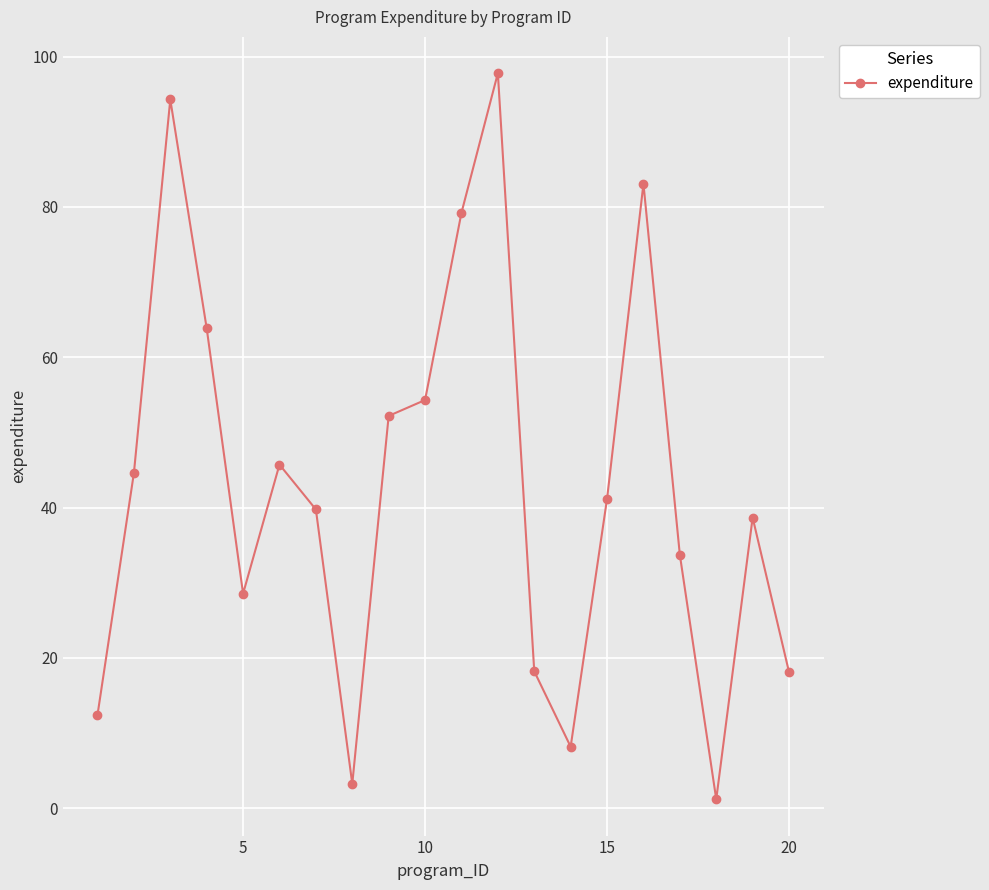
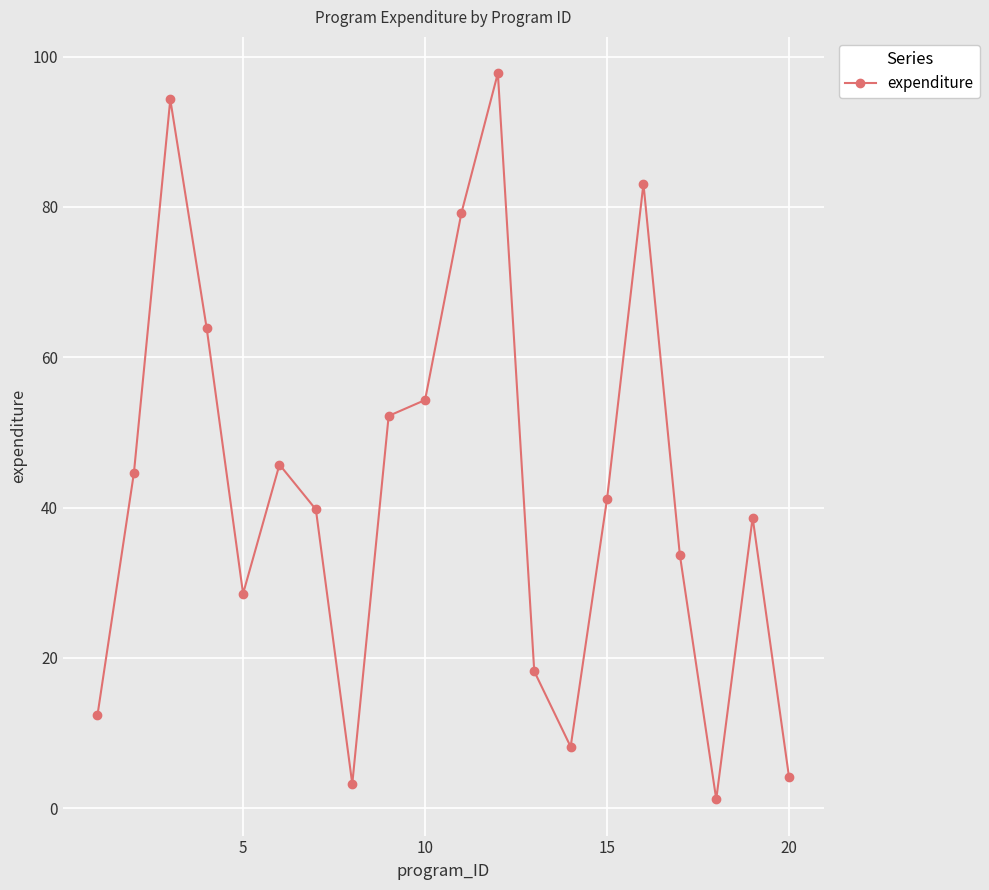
  {
    "5": 29,
    "10": 54,
    "15": 41,
-   "20": 18
+   "20": 4
  }
